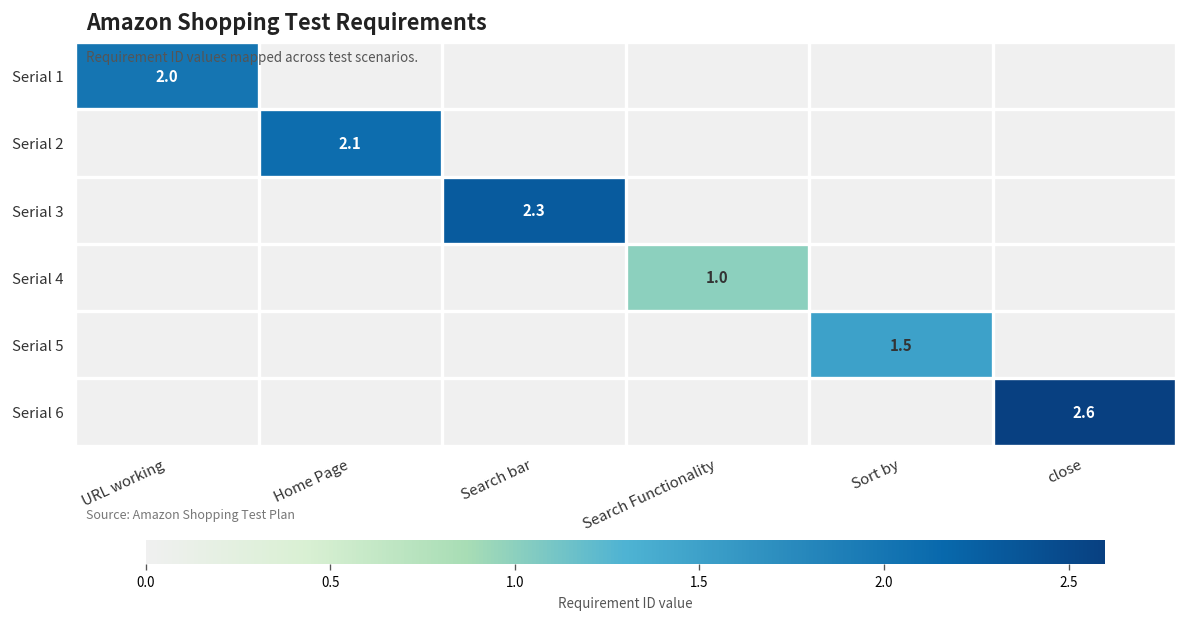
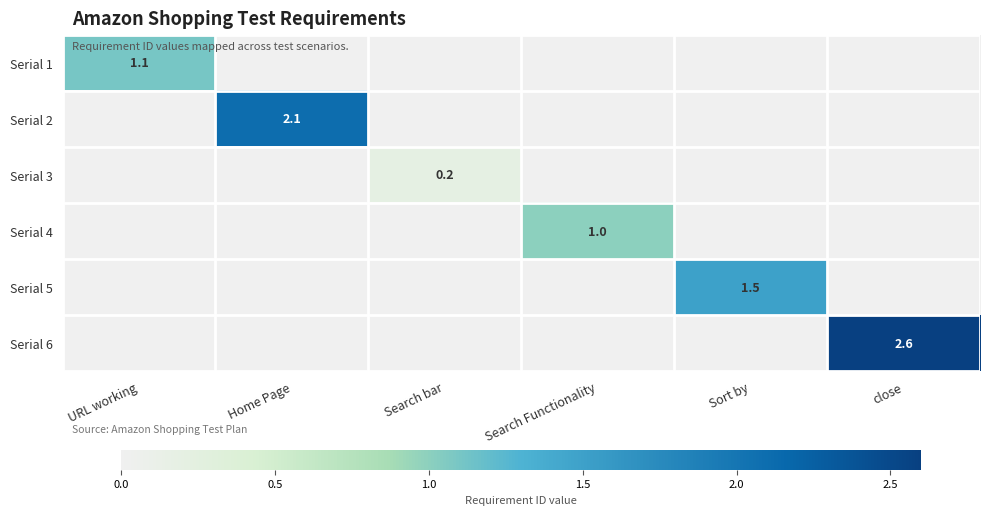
  {
    "Serial 1": {
-     "URL working": 2.0
+     "URL working": 1.1
    },
    "Serial 2": {
      "Home Page": 2.1
    },
    "Serial 3": {
-     "Search bar": 2.3
+     "Search bar": 0.2
    },
    "Serial 4": {
      "Search Functionality": 1.0
    },
    "Serial 5": {
      "Sort by": 1.5
    },
    "Serial 6": {
      "close": 2.6
    }
  }
